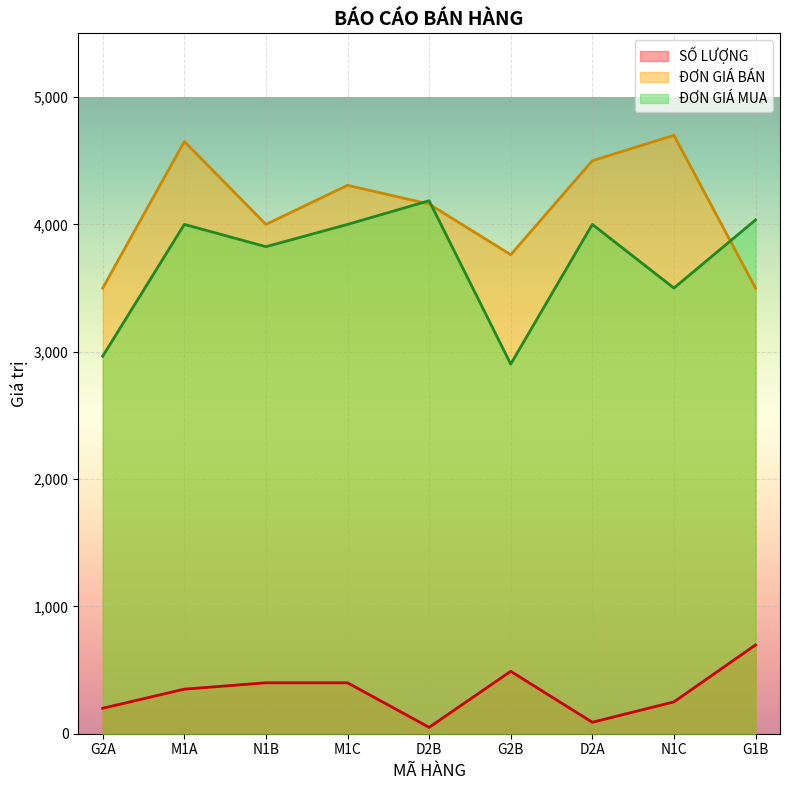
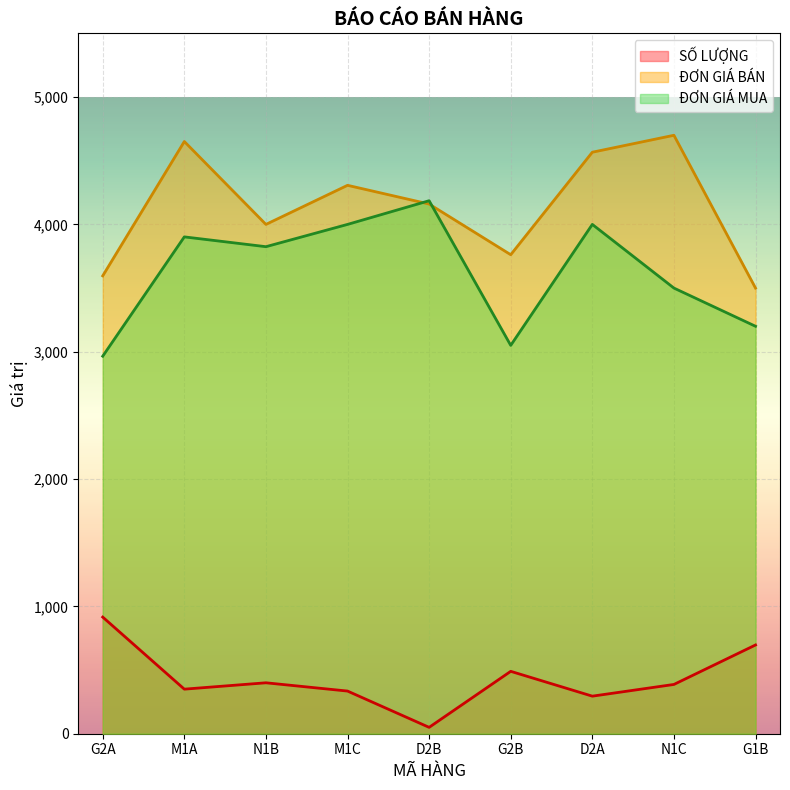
  {
    "SỐ LƯỢNG": {
-     "G2A": "200",
+     "G2A": "920",
      "M1A": "350",
      "N1B": "400",
-     "M1C": "400",
+     "M1C": "340",
      "D2B": "50",
      "G2B": "490",
-     "D2A": "90",
-     "N1C": "250",
+     "D2A": "300",
+     "N1C": "390",
      "G1B": "700"
    },
    "ĐƠN GIÁ BÁN": {
-     "G2A": "3,500",
+     "G2A": "3,600",
      "M1A": "4,650",
      "N1B": "4,000",
      "M1C": "4,310",
      "D2B": "4,160",
      "G2B": "3,760",
-     "D2A": "4,500",
+     "D2A": "4,570",
      "N1C": "4,700",
      "G1B": "3,500"
    },
    "ĐƠN GIÁ MUA": {
      "G2A": "2,970",
-     "M1A": "4,000",
+     "M1A": "3,900",
      "N1B": "3,830",
      "M1C": "4,000",
      "D2B": "4,190",
-     "G2B": "2,900",
+     "G2B": "3,050",
      "D2A": "4,000",
      "N1C": "3,500",
-     "G1B": "4,040"
+     "G1B": "3,200"
    }
  }
